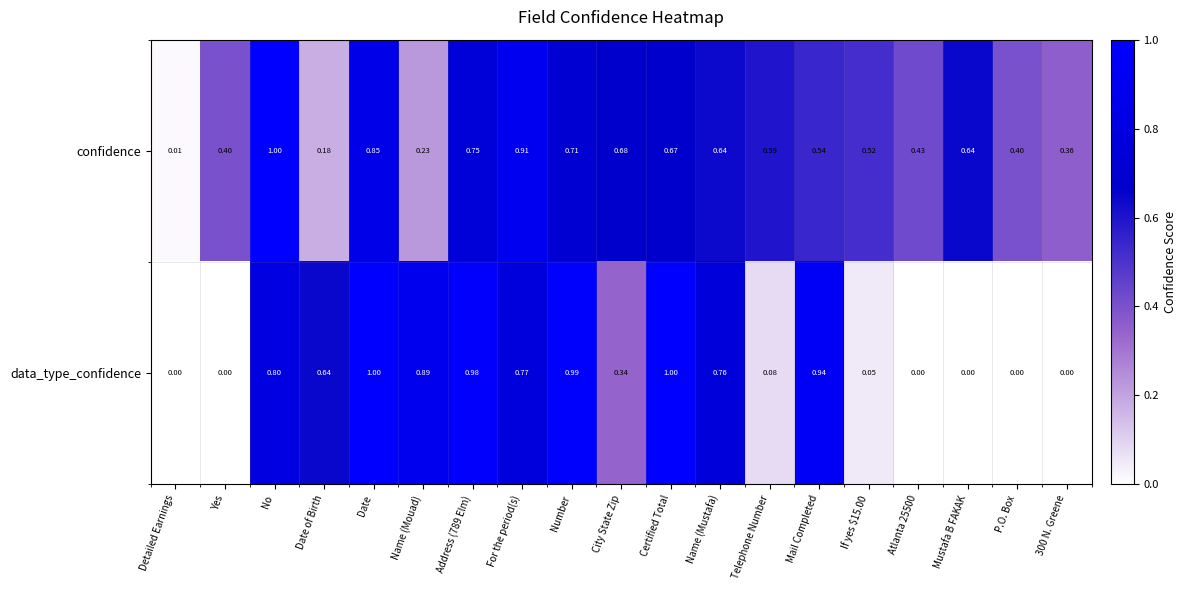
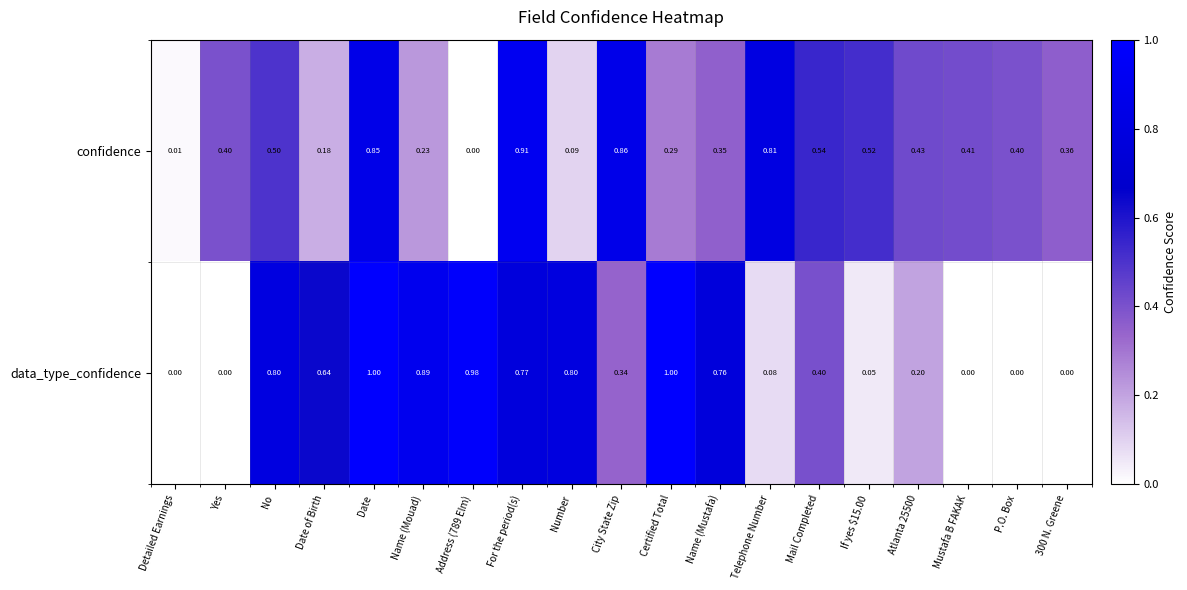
  {
    "confidence": {
      "Detailed Earnings": 0.01,
      "Yes": 0.40,
-     "No": 1.00,
+     "No": 0.50,
      "Date of Birth": 0.18,
      "Date": 0.85,
      "Name (Mouad)": 0.23,
-     "Address (789 Elm)": 0.75,
+     "Address (789 Elm)": 0.00,
      "For the period(s)": 0.91,
-     "Number": 0.71,
-     "City State Zip": 0.68,
-     "Certified Total": 0.67,
-     "Name (Mustafa)": 0.64,
-     "Telephone Number": 0.59,
+     "Number": 0.09,
+     "City State Zip": 0.86,
+     "Certified Total": 0.29,
+     "Name (Mustafa)": 0.35,
+     "Telephone Number": 0.81,
      "Mail Completed": 0.54,
      "If yes $15.00": 0.52,
      "Atlanta 25500": 0.43,
-     "Mustafa B FAKAK": 0.64,
+     "Mustafa B FAKAK": 0.41,
      "P.O. Box": 0.40,
      "300 N. Greene": 0.36
    },
    "data_type_confidence": {
      "Detailed Earnings": 0.00,
      "Yes": 0.00,
      "No": 0.80,
      "Date of Birth": 0.64,
      "Date": 1.00,
      "Name (Mouad)": 0.89,
      "Address (789 Elm)": 0.98,
      "For the period(s)": 0.77,
-     "Number": 0.99,
+     "Number": 0.80,
      "City State Zip": 0.34,
      "Certified Total": 1.00,
      "Name (Mustafa)": 0.76,
      "Telephone Number": 0.08,
-     "Mail Completed": 0.94,
+     "Mail Completed": 0.40,
      "If yes $15.00": 0.05,
-     "Atlanta 25500": 0.00,
+     "Atlanta 25500": 0.20,
      "Mustafa B FAKAK": 0.00,
      "P.O. Box": 0.00,
      "300 N. Greene": 0.00
    }
  }
